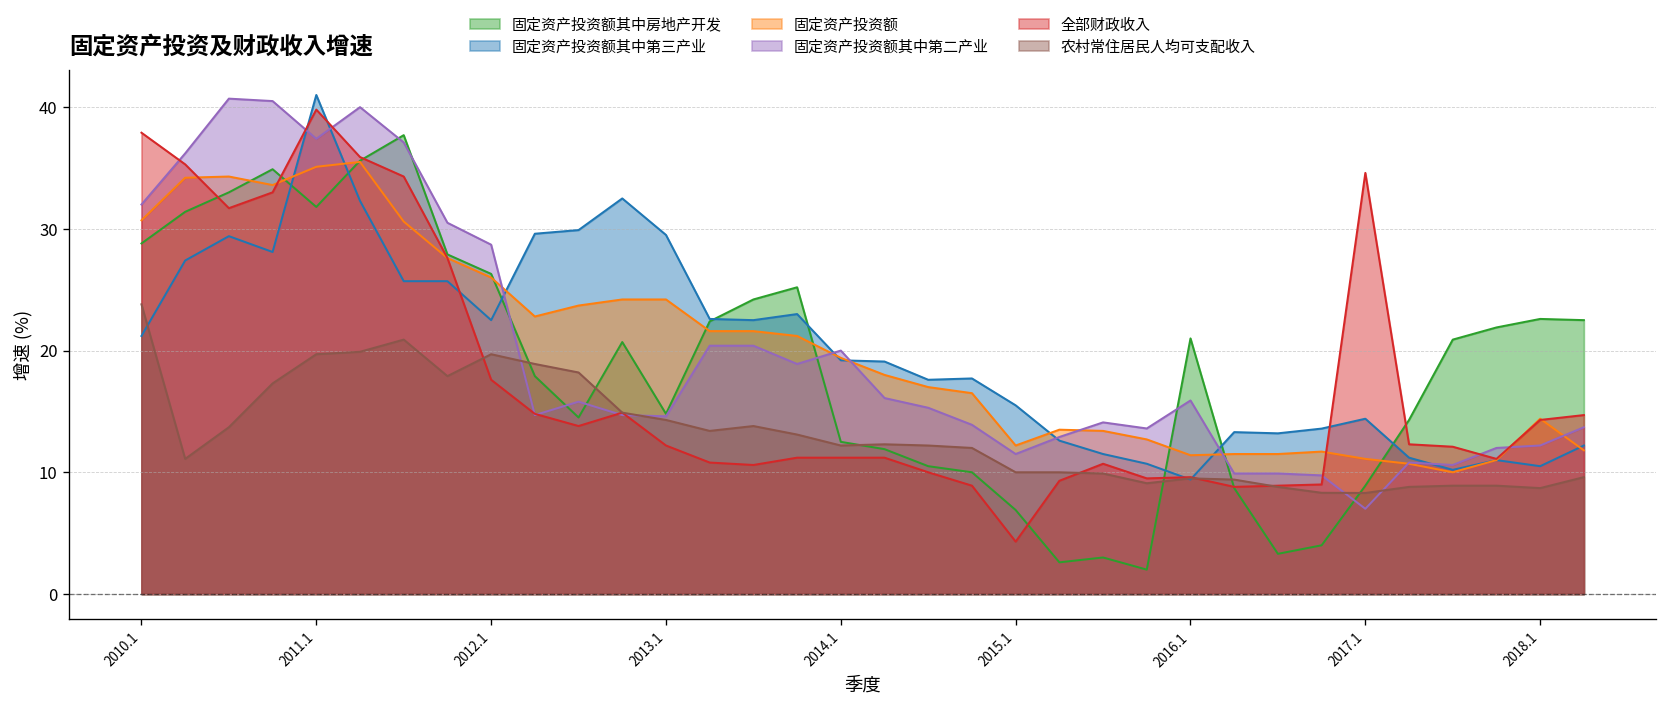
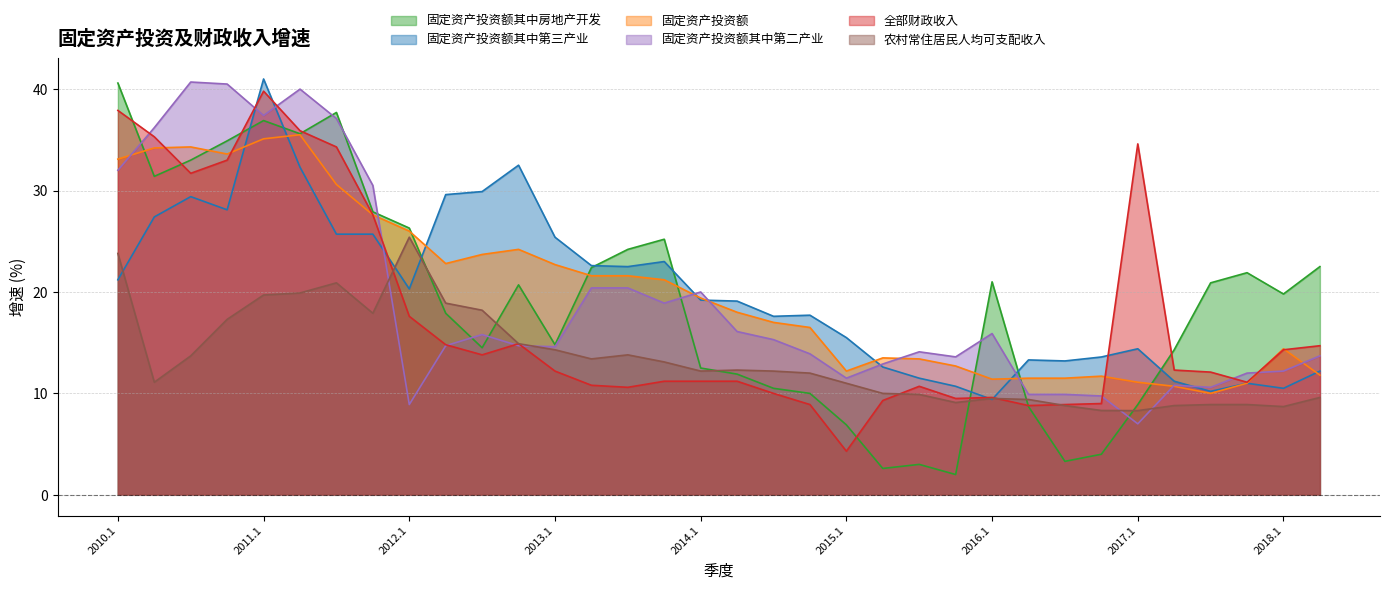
  {
    "固定资产投资额其中房地产开发": {
-     "2010.1": 28.8,
-     "2011.1": 31.8,
+     "2010.1": 40.6,
+     "2011.1": 36.9,
      "2012.1": 26.3,
      "2014.1": 12.5,
      "2015.1": 6.9,
      "2016.1": 21.0,
      "2017.1": 8.9,
-     "2018.1": 22.6
+     "2018.1": 19.8
    },
    "固定资产投资额其中第三产业": {
      "2010.1": 21.2,
      "2011.1": 41.0,
-     "2012.1": 22.5,
-     "2013.1": 29.5,
+     "2012.1": 20.3,
+     "2013.1": 25.4,
      "2015.1": 15.5,
      "2017.1": 14.4,
      "2018.1": 10.5
    },
    "固定资产投资额": {
-     "2010.1": 30.7,
+     "2010.1": 33.1,
      "2011.1": 35.1,
      "2012.1": 26.0,
-     "2013.1": 24.2,
+     "2013.1": 22.7,
      "2015.1": 12.2,
      "2016.1": 11.4,
      "2017.1": 11.1
    },
    "固定资产投资额其中第二产业": {
      "2010.1": 32.0,
      "2011.1": 37.4,
-     "2012.1": 28.7,
+     "2012.1": 8.9,
      "2014.1": 20.0,
      "2015.1": 11.5,
      "2016.1": 15.9,
      "2017.1": 7.0,
      "2018.1": 12.2
    },
    "全部财政收入": {
      "2010.1": 37.9,
      "2011.1": 39.8,
      "2012.1": 17.6,
      "2013.1": 12.2,
      "2014.1": 11.2,
      "2015.1": 4.3,
      "2017.1": 34.6
    },
    "农村常住居民人均可支配收入": {
      "2010.1": 23.8,
      "2011.1": 19.7,
-     "2012.1": 19.7,
+     "2012.1": 25.4,
      "2013.1": 14.3,
      "2014.1": 12.2,
-     "2015.1": 10,
+     "2015.1": 11,
      "2017.1": 8.3,
      "2018.1": 8.7
    }
  }
